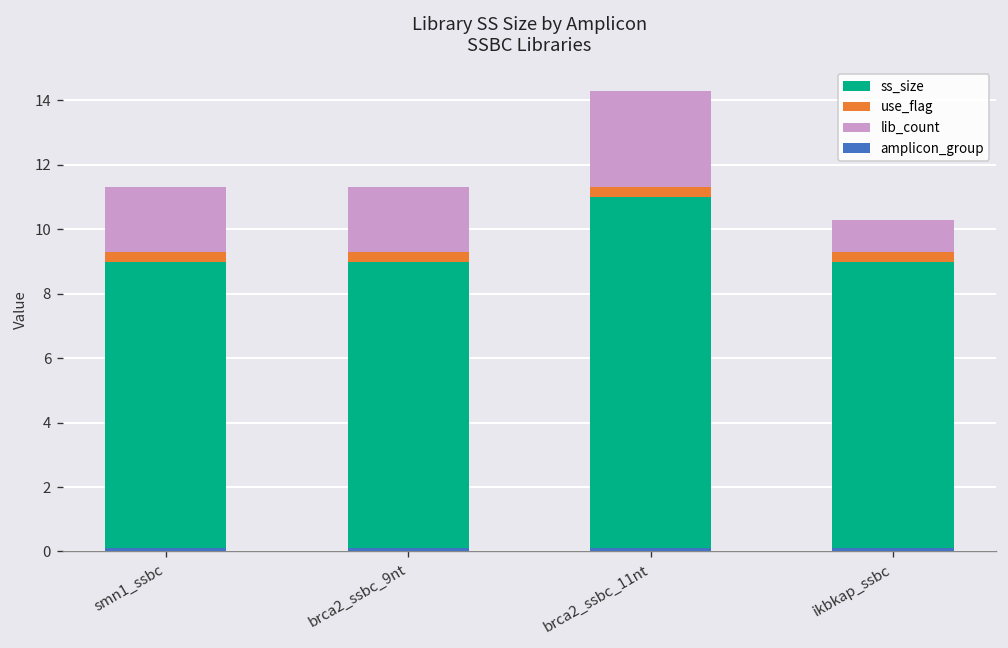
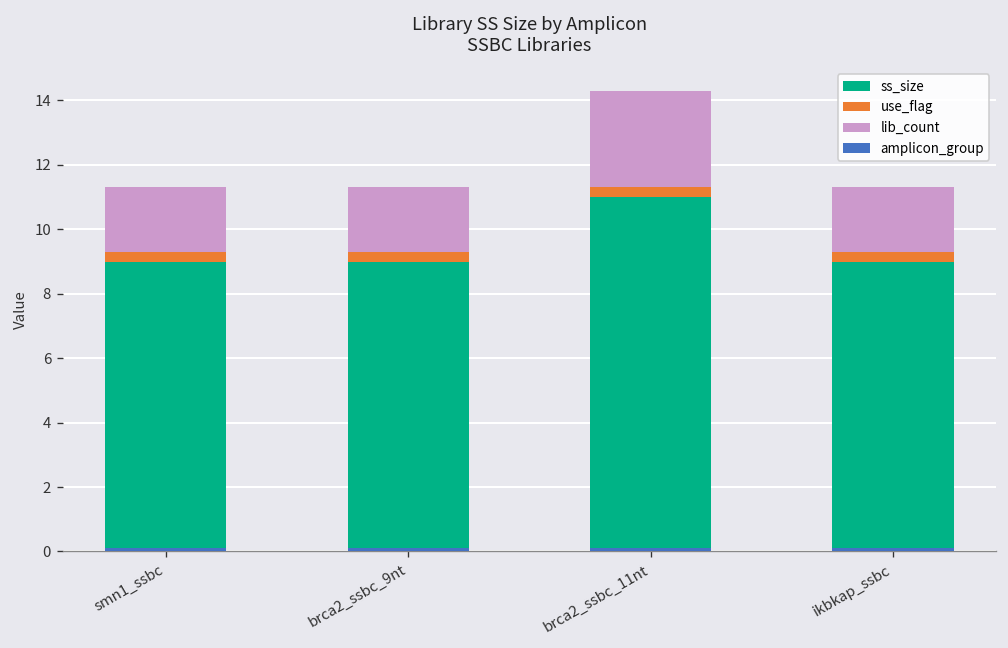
  {
    "ss_size": {
      "smn1_ssbc": 9,
      "brca2_ssbc_9nt": 9,
      "brca2_ssbc_11nt": 11,
      "ikbkap_ssbc": 9
    },
    "use_flag": {
      "smn1_ssbc": 0.3,
      "brca2_ssbc_9nt": 0.3,
      "brca2_ssbc_11nt": 0.3,
      "ikbkap_ssbc": 0.3
    },
    "lib_count": {
      "smn1_ssbc": 2,
      "brca2_ssbc_9nt": 2,
      "brca2_ssbc_11nt": 3,
-     "ikbkap_ssbc": 1
+     "ikbkap_ssbc": 2
    }
  }
